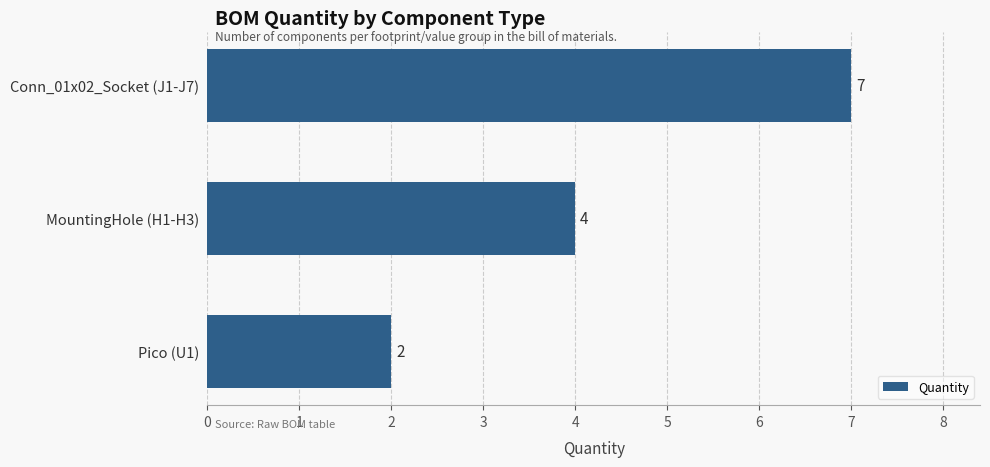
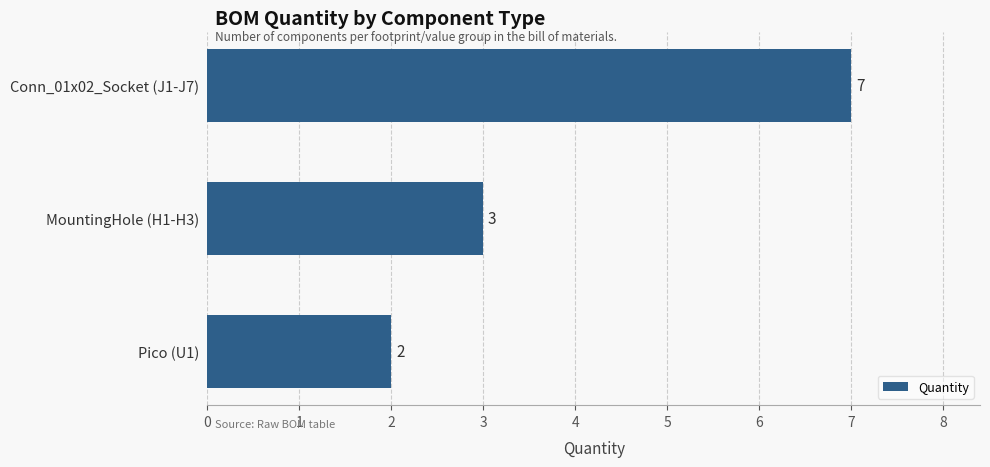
  {
    "Conn_01x02_Socket (J1-J7)": 7,
-   "MountingHole (H1-H3)": 4,
+   "MountingHole (H1-H3)": 3,
    "Pico (U1)": 2
  }
